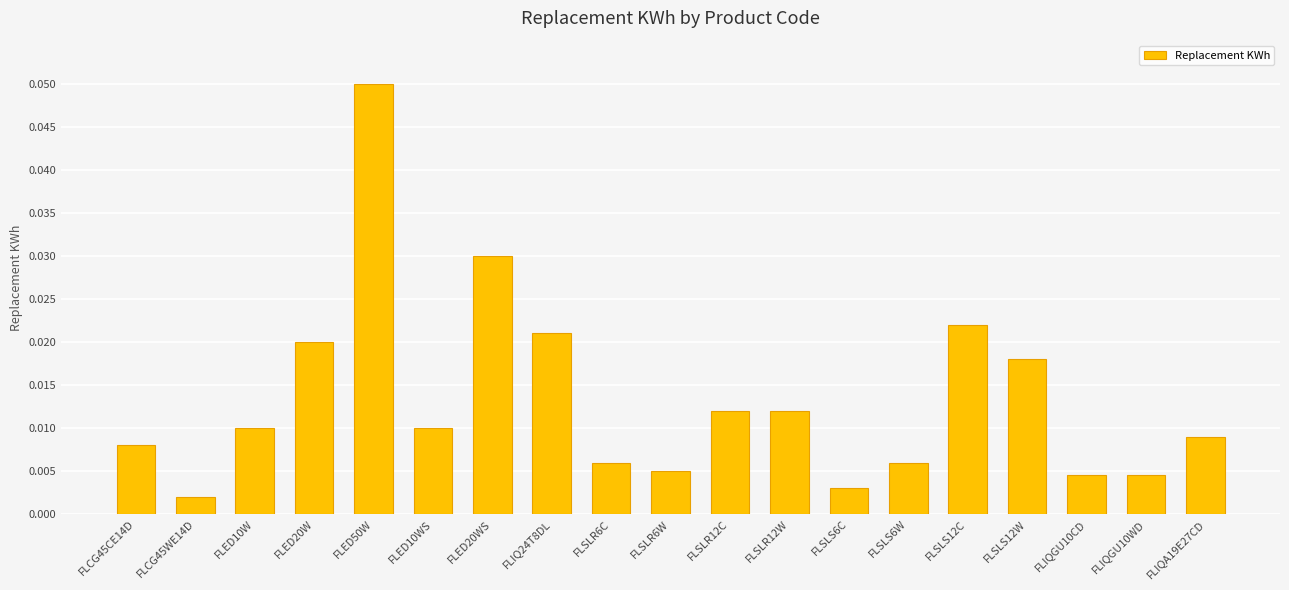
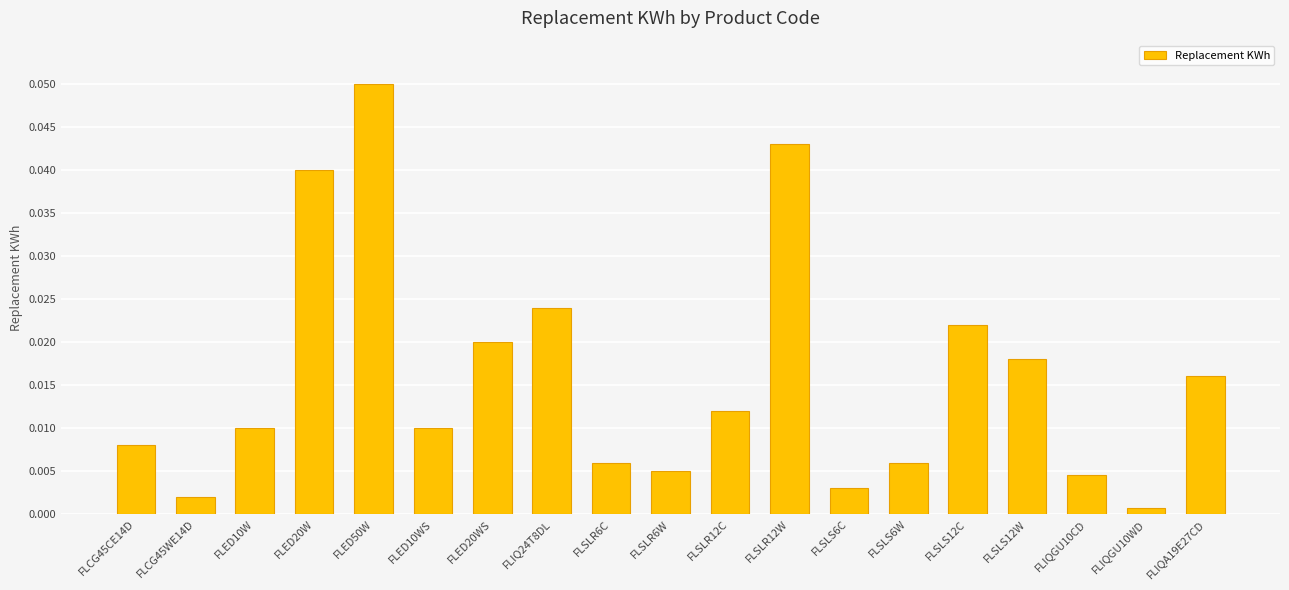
  {
    "FLCG45CE14D": 0.008,
    "FLCG45WE14D": 0.002,
    "FLED10W": 0.010,
-   "FLED20W": 0.02,
+   "FLED20W": 0.04,
    "FLED50W": 0.050,
    "FLED10WS": 0.010,
-   "FLED20WS": 0.03,
-   "FLIQ24T8DL": 0.021,
+   "FLED20WS": 0.02,
+   "FLIQ24T8DL": 0.024,
    "FLSLR6C": 0.006,
    "FLSLR6W": 0.005,
    "FLSLR12C": 0.012,
-   "FLSLR12W": 0.012,
+   "FLSLR12W": 0.043,
    "FLSLS6C": 0.003,
    "FLSLS6W": 0.006,
    "FLSLS12C": 0.022,
    "FLSLS12W": 0.018,
    "FLIQGU10CD": 0.005,
-   "FLIQGU10WD": 0.005,
-   "FLIQA19E27CD": 0.009
+   "FLIQGU10WD": 0.001,
+   "FLIQA19E27CD": 0.016
  }
